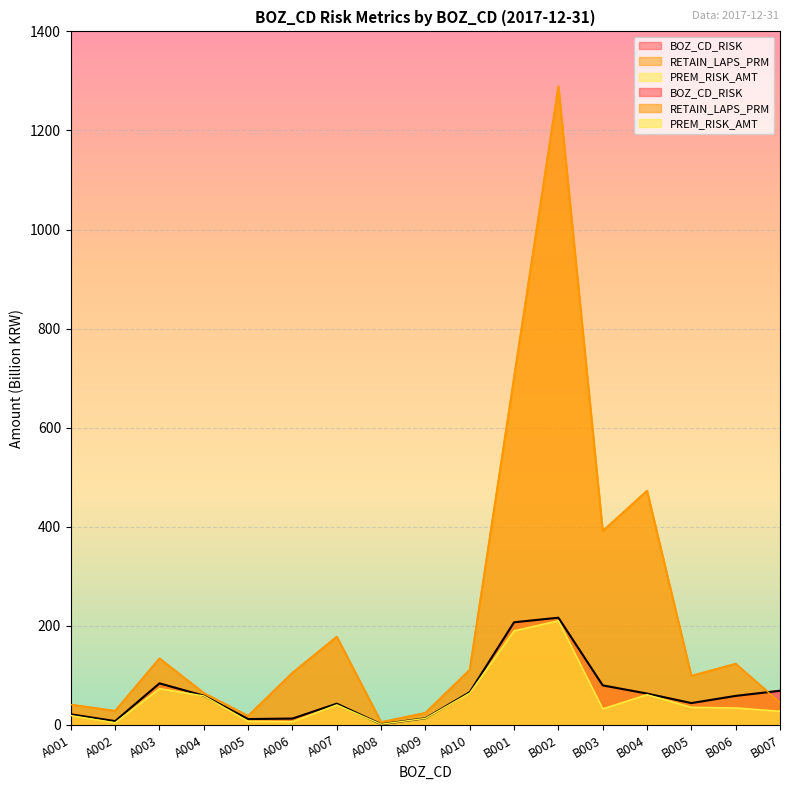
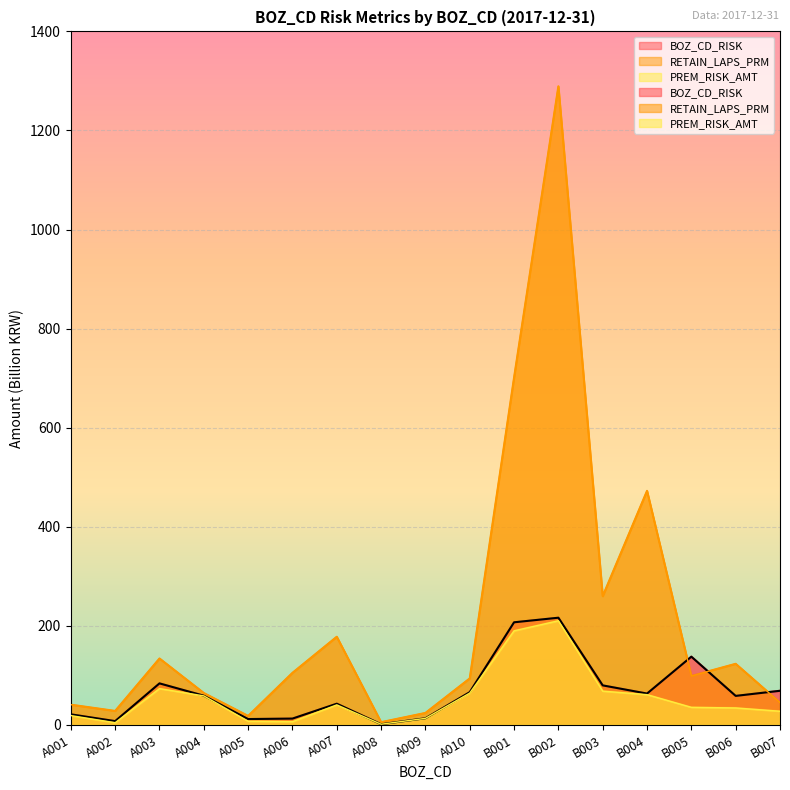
  {
    "BOZ_CD_RISK": {
      "A003": 80,
      "A006": 10,
      "B001": 210,
      "B002": 220,
      "B003": 80,
-     "B005": 40,
+     "B005": 140,
      "B006": 60,
      "B007": 70
    },
    "RETAIN_LAPS_PRM": {
      "A001": 40,
      "A002": 30,
      "A003": 130,
      "A004": 60,
      "A005": 20,
      "A006": 100,
      "A007": 180,
      "A009": 20,
-     "A010": 110,
+     "A010": 90,
      "B001": 700,
      "B002": 1290,
-     "B003": 390,
+     "B003": 260,
      "B004": 470,
      "B005": 100,
      "B006": 120,
      "B007": 50
    },
    "PREM_RISK_AMT": {
      "A003": 70,
      "A006": 10,
      "B001": 190,
      "B002": 210,
-     "B003": 30,
+     "B003": 70,
      "B005": 40,
      "B006": 30,
      "B007": 30
    }
  }
